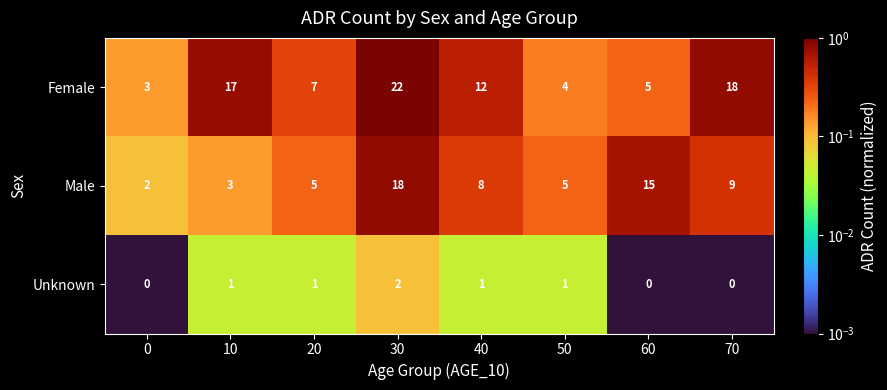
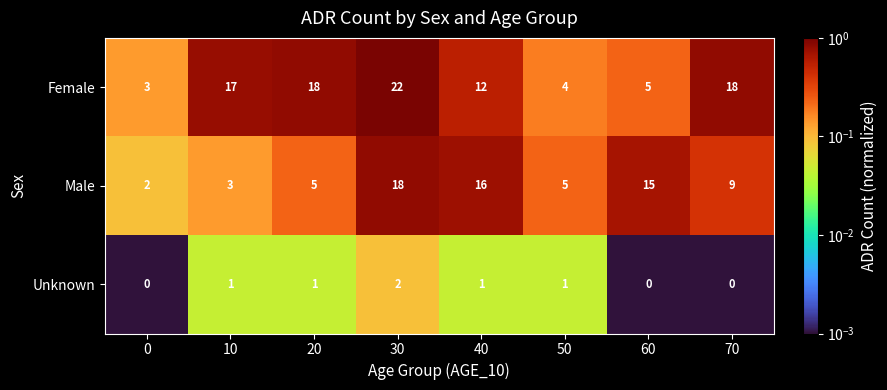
  {
    "Female": {
      "0": 3,
      "10": 17,
-     "20": 7,
+     "20": 18,
      "30": 22,
      "40": 12,
      "50": 4,
      "60": 5,
      "70": 18
    },
    "Male": {
      "0": 2,
      "10": 3,
      "20": 5,
      "30": 18,
-     "40": 8,
+     "40": 16,
      "50": 5,
      "60": 15,
      "70": 9
    },
    "Unknown": {
      "0": 0,
      "10": 1,
      "20": 1,
      "30": 2,
      "40": 1,
      "50": 1,
      "60": 0,
      "70": 0
    }
  }
